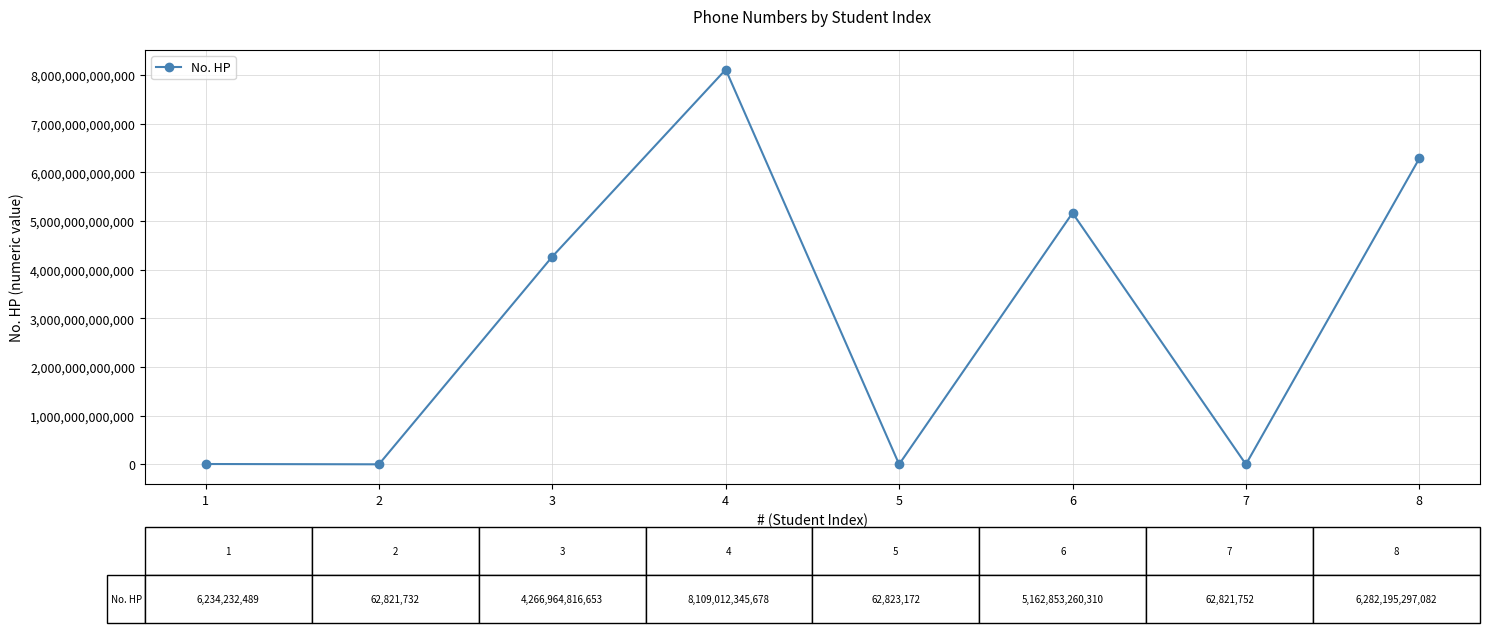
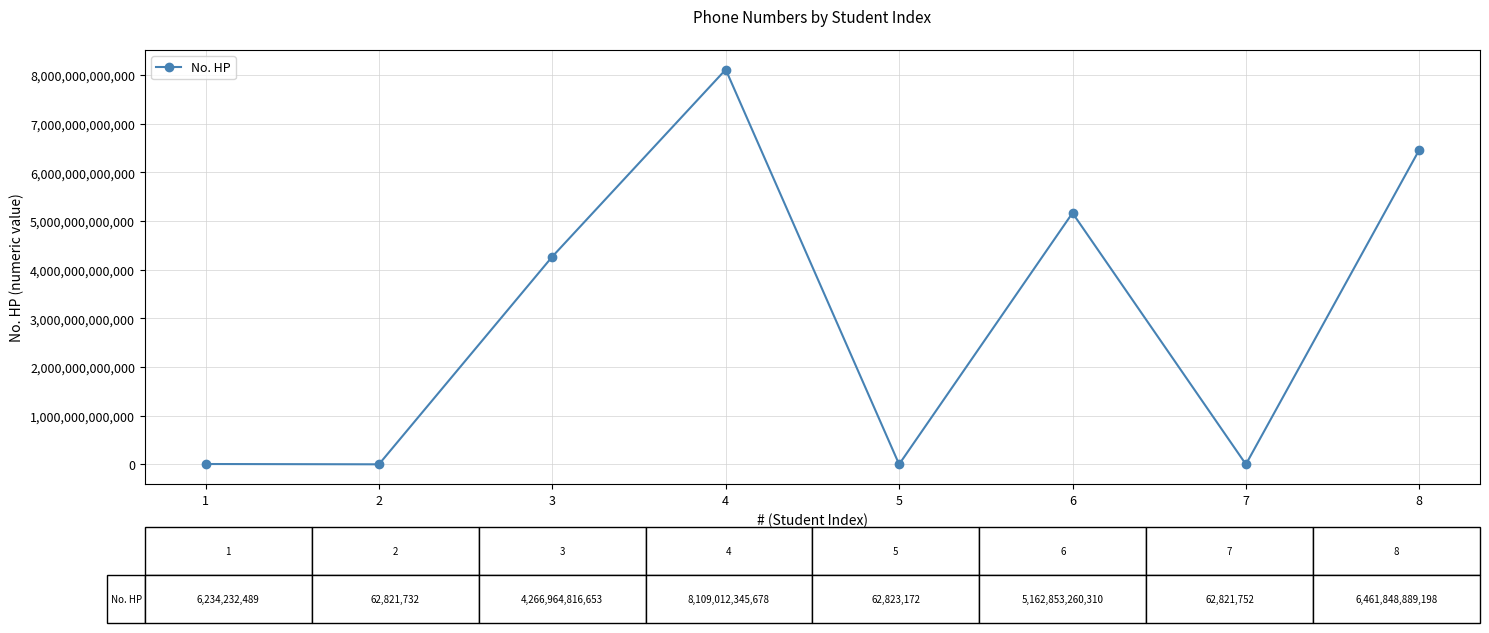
  {
-   "8": "6,282,195,297,082"
+   "8": "6,461,848,889,198"
  }
